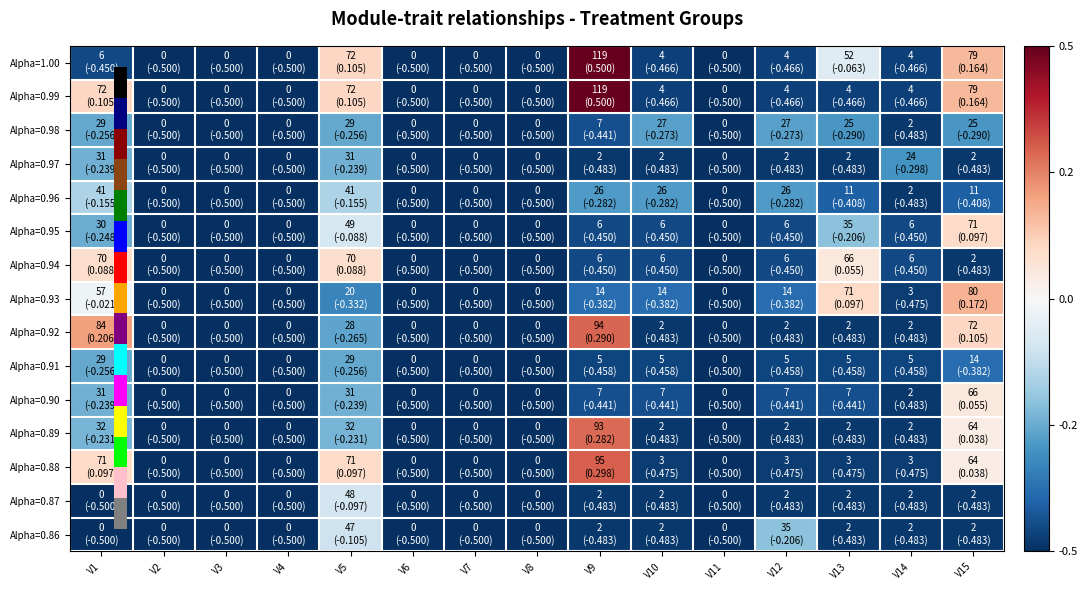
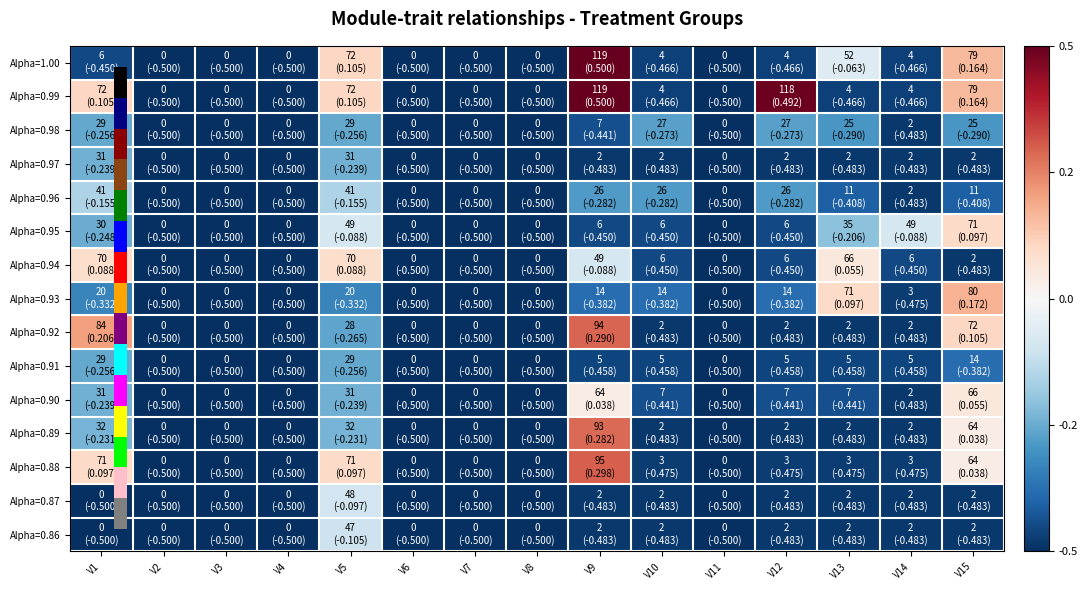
  {
    "Alpha=0.99": {
-     "V12": "4 (-0.466)"
+     "V12": "118 (0.492)"
    },
    "Alpha=0.97": {
-     "V14": "24 (-0.298)"
+     "V14": "2 (-0.483)"
    },
    "Alpha=0.95": {
-     "V14": "6 (-0.450)"
+     "V14": "49 (-0.088)"
    },
    "Alpha=0.94": {
-     "V9": "6 (-0.450)"
+     "V9": "49 (-0.088)"
    },
    "Alpha=0.93": {
-     "V1": "57 (-0.021)"
+     "V1": "20 (-0.332)"
    },
    "Alpha=0.90": {
-     "V9": "7 (-0.441)"
+     "V9": "64 (0.038)"
    },
    "Alpha=0.86": {
-     "V12": "35 (-0.206)"
+     "V12": "2 (-0.483)"
    }
  }
